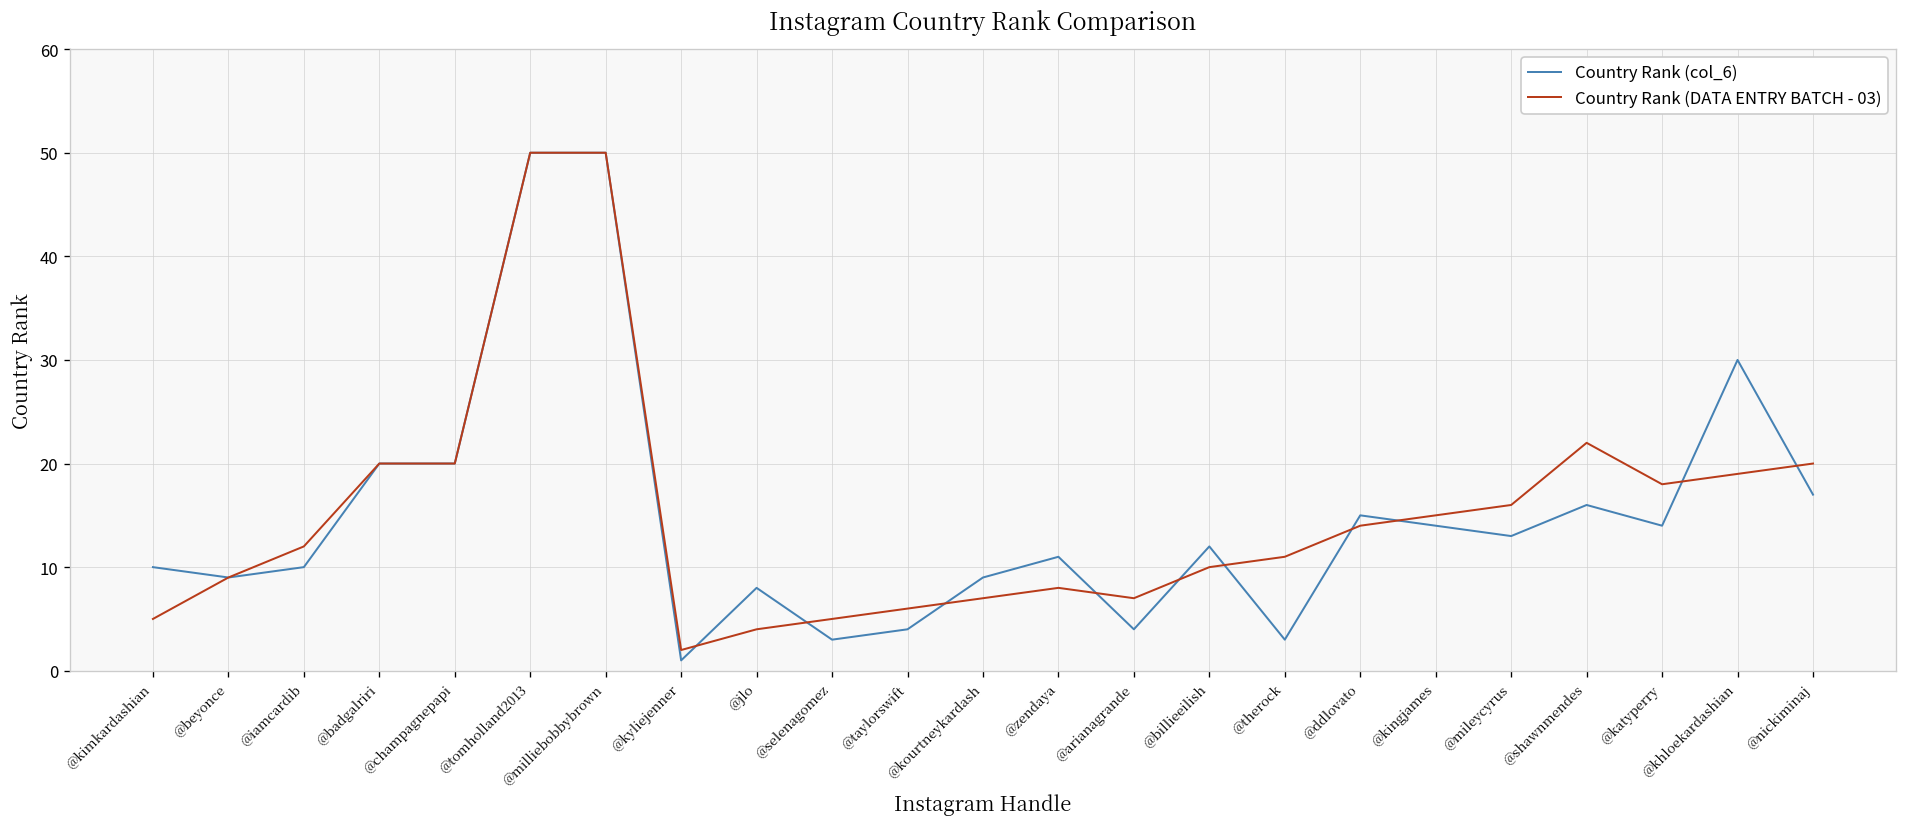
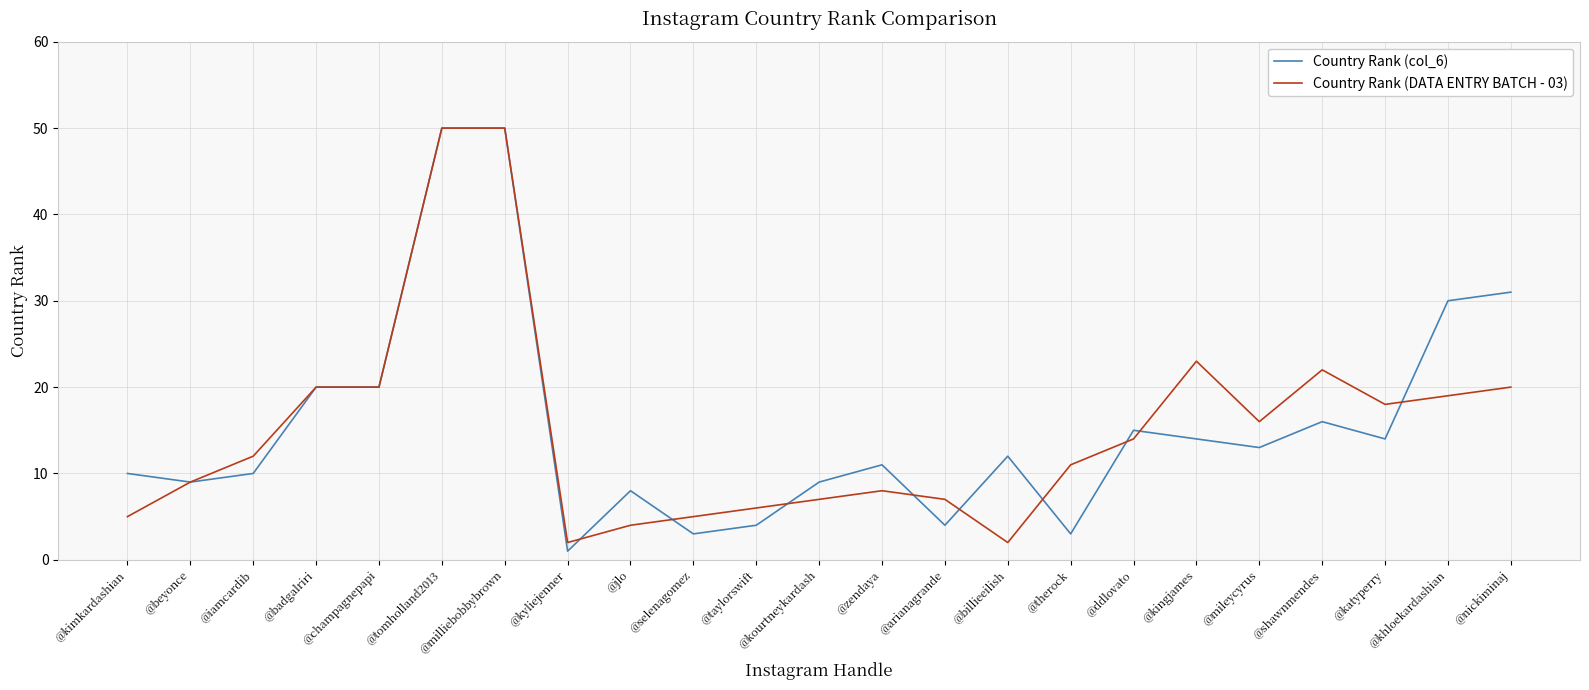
  {
    "Country Rank (col_6)": {
      "@kimkardashian": 10,
      "@iamcardib": 10,
      "@kyliejenner": 1,
      "@jlo": 8,
      "@selenagomez": 3,
      "@taylorswift": 4,
      "@kourtneykardash": 9,
      "@zendaya": 11,
      "@arianagrande": 4,
      "@billieeilish": 12,
      "@therock": 3,
      "@ddlovato": 15,
      "@kingjames": 14,
      "@mileycyrus": 13,
      "@shawnmendes": 16,
      "@katyperry": 14,
      "@khloekardashian": 30,
-     "@nickiminaj": 17
+     "@nickiminaj": 31
    },
    "Country Rank (DATA ENTRY BATCH - 03)": {
      "@kimkardashian": 5,
      "@iamcardib": 12,
      "@kyliejenner": 2,
      "@jlo": 4,
      "@selenagomez": 5,
      "@taylorswift": 6,
      "@kourtneykardash": 7,
      "@zendaya": 8,
      "@arianagrande": 7,
-     "@billieeilish": 10,
+     "@billieeilish": 2,
      "@therock": 11,
      "@ddlovato": 14,
-     "@kingjames": 15,
+     "@kingjames": 23,
      "@mileycyrus": 16,
      "@shawnmendes": 22,
      "@katyperry": 18,
      "@khloekardashian": 19,
      "@nickiminaj": 20
    }
  }
